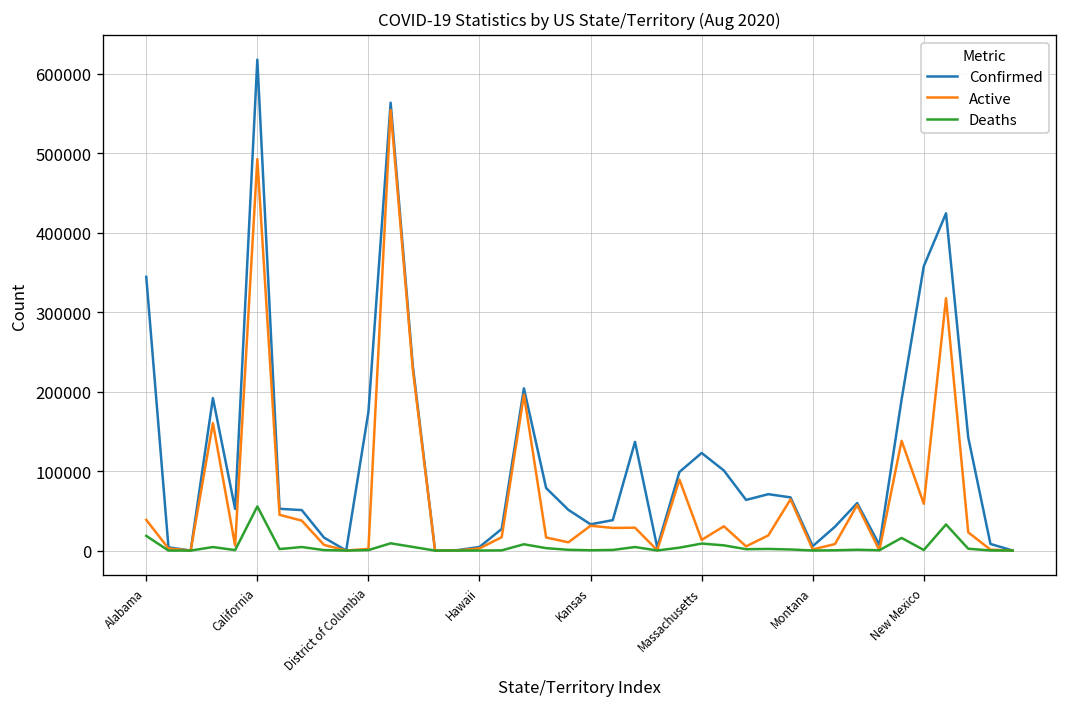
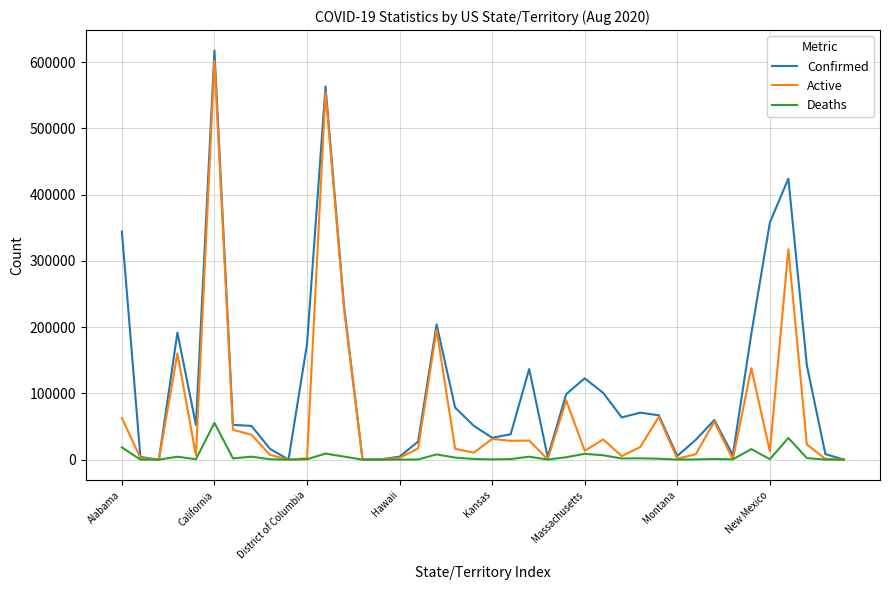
  {
    "Confirmed": {
      "Alabama": 340000,
      "California": 620000,
      "District of Columbia": 170000,
      "Massachusetts": 120000,
      "Montana": 10000,
      "New Mexico": 360000
    },
    "Active": {
-     "Alabama": 40000,
-     "California": 490000,
+     "Alabama": 60000,
+     "California": 600000,
      "Massachusetts": 10000,
-     "New Mexico": 60000
+     "New Mexico": 10000
    },
    "Deaths": {
      "Alabama": 20000,
      "California": 60000,
      "Kansas": 0,
      "Massachusetts": 10000,
      "New Mexico": 0
    }
  }
